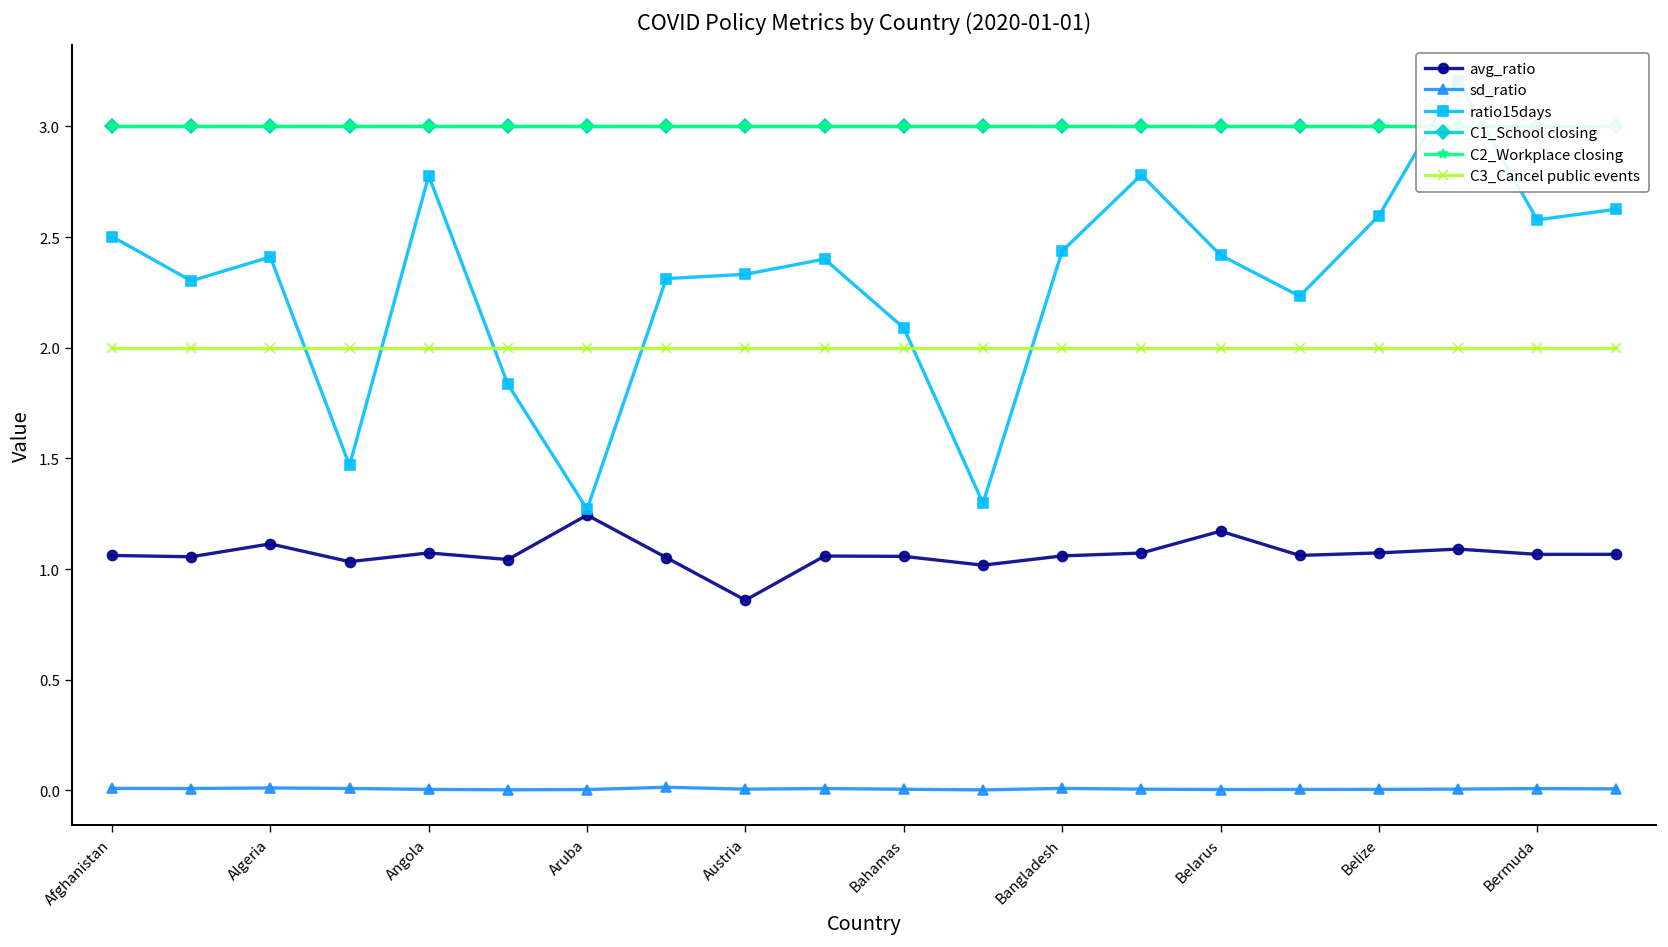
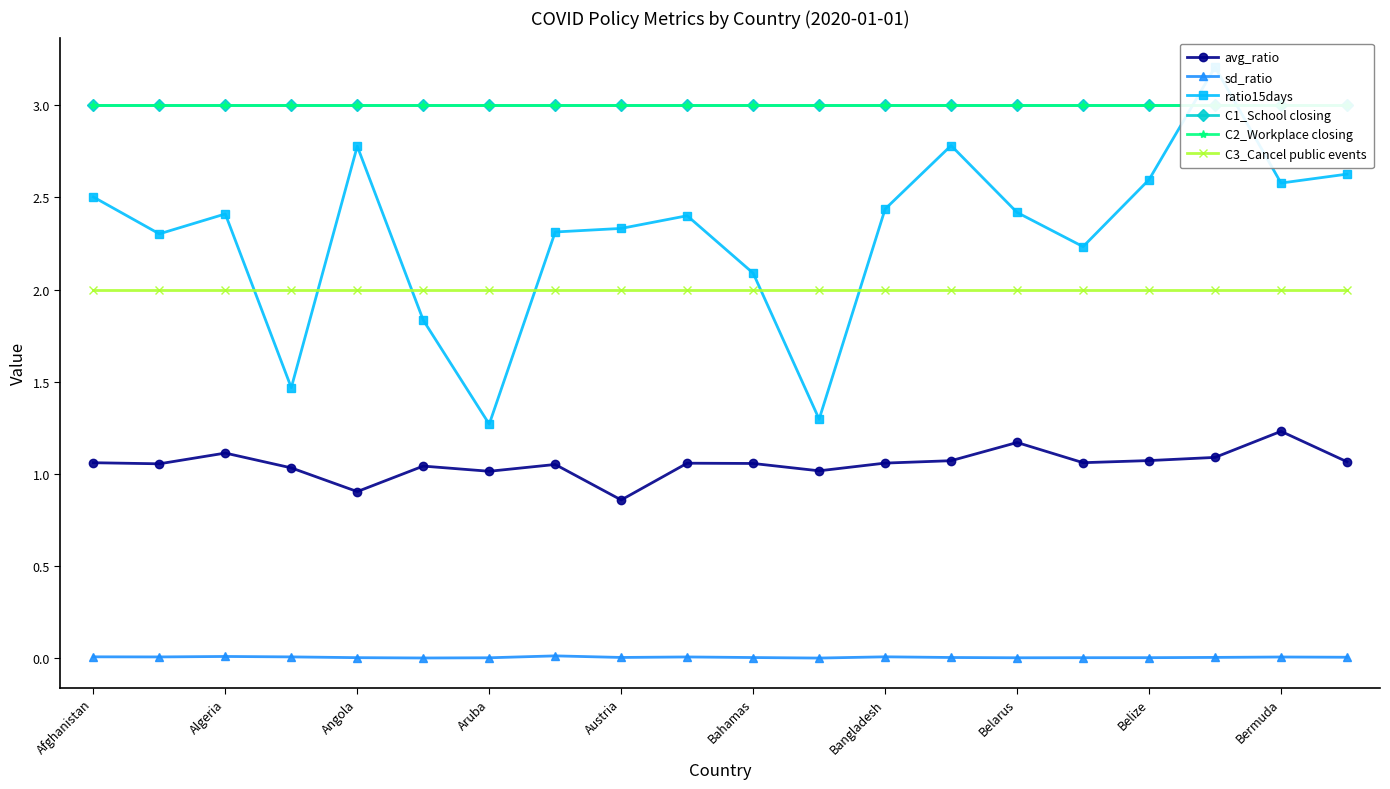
  {
    "avg_ratio": {
      "Afghanistan": 1.06,
      "Algeria": 1.11,
-     "Angola": 1.07,
-     "Aruba": 1.24,
+     "Angola": 0.90,
+     "Aruba": 1.01,
      "Austria": 0.86,
      "Bahamas": 1.06,
      "Bangladesh": 1.06,
      "Belarus": 1.17,
      "Belize": 1.07,
-     "Bermuda": 1.07
+     "Bermuda": 1.23
    },
    "C2_Workplace closing": {
      "Afghanistan": 3.00,
      "Algeria": 3.00,
      "Angola": 3.00,
      "Aruba": 3.00,
      "Austria": 3.00,
      "Bahamas": 3.00,
      "Bangladesh": 3.00,
      "Belarus": 3.00,
      "Belize": 3.00
    },
    "C3_Cancel public events": {
      "Afghanistan": 2.00,
      "Algeria": 2.00,
      "Angola": 2.00,
      "Aruba": 2.00,
      "Austria": 2.00,
      "Bahamas": 2.00,
      "Bangladesh": 2.00,
      "Belarus": 2.00,
      "Belize": 2.00,
      "Bermuda": 2.00
    }
  }
